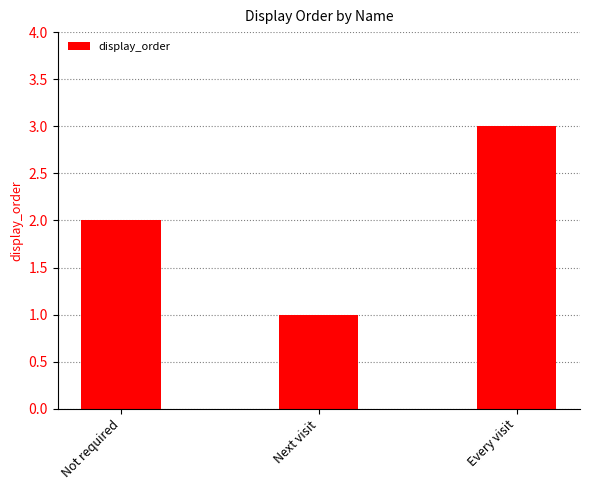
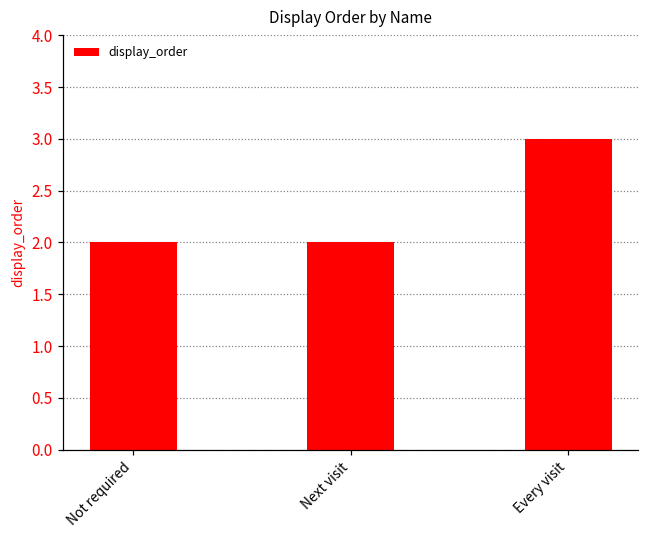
  {
    "Not required": 2,
-   "Next visit": 1,
+   "Next visit": 2,
    "Every visit": 3
  }
